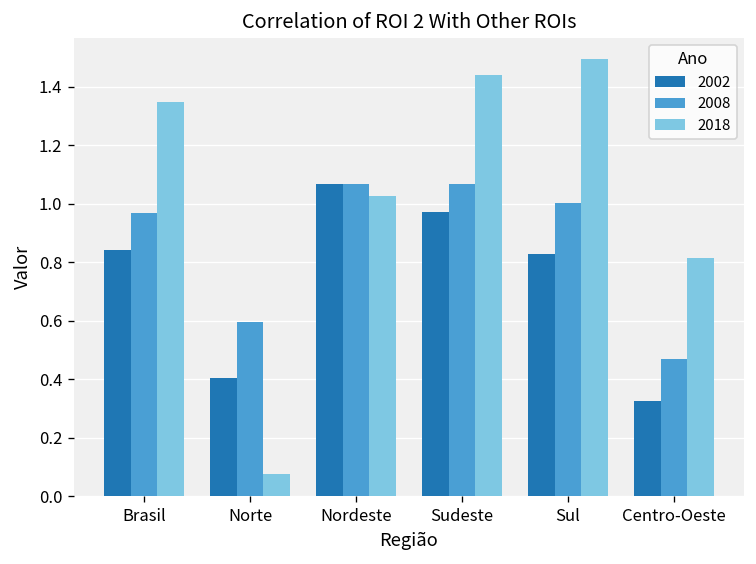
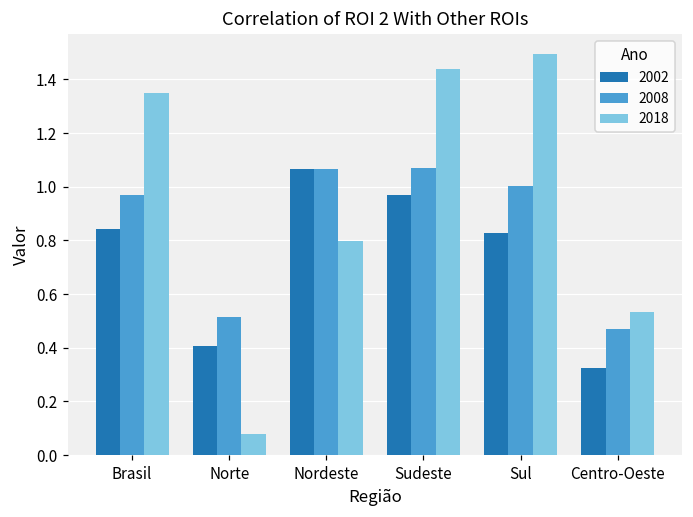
  {
    "2002": {
      "Brasil": 0.84,
      "Norte": 0.41,
      "Nordeste": 1.07,
      "Sudeste": 0.97,
      "Sul": 0.83,
      "Centro-Oeste": 0.33
    },
    "2008": {
      "Brasil": 0.97,
-     "Norte": 0.60,
+     "Norte": 0.51,
      "Nordeste": 1.07,
      "Sudeste": 1.07,
      "Sul": 1.00,
      "Centro-Oeste": 0.47
    },
    "2018": {
      "Brasil": 1.35,
      "Norte": 0.08,
-     "Nordeste": 1.03,
+     "Nordeste": 0.80,
      "Sudeste": 1.44,
      "Sul": 1.49,
-     "Centro-Oeste": 0.81
+     "Centro-Oeste": 0.53
    }
  }
